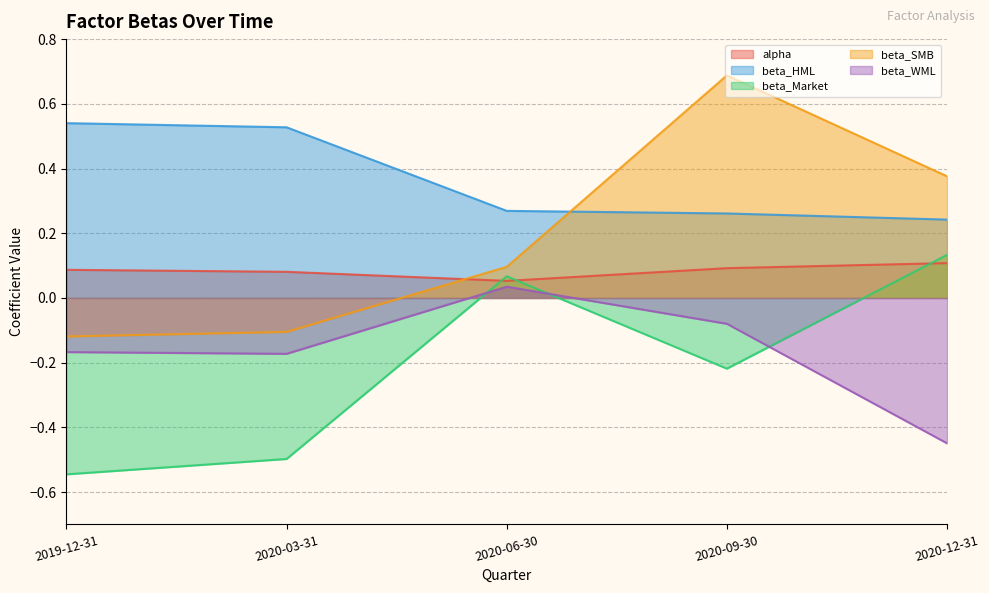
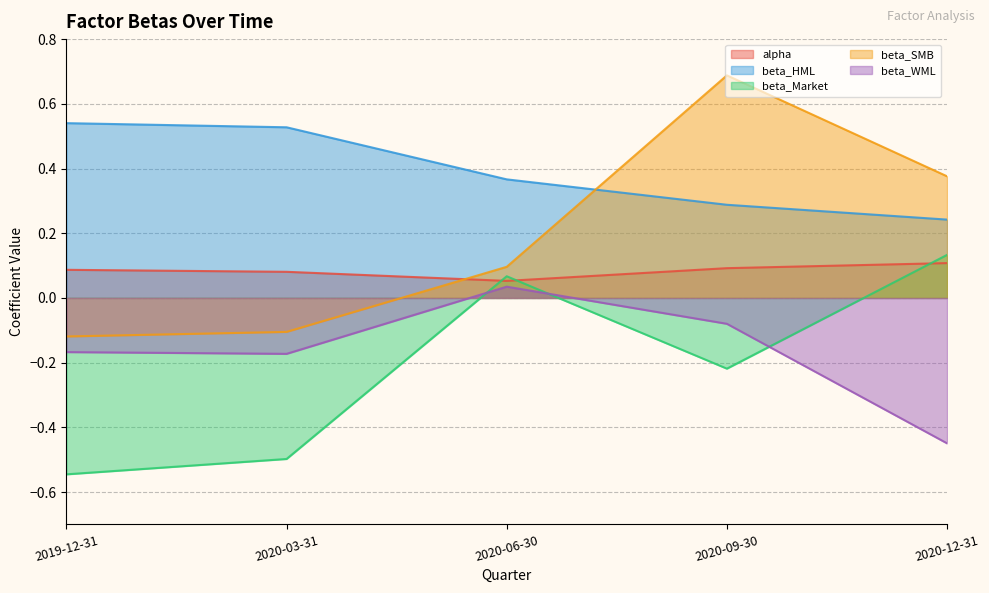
  {
    "alpha": {
      "2019-12-31": 0.09,
      "2020-03-31": 0.08,
      "2020-06-30": 0.05,
      "2020-09-30": 0.09,
      "2020-12-31": 0.11
    },
    "beta_HML": {
      "2019-12-31": 0.54,
      "2020-03-31": 0.53,
-     "2020-06-30": 0.27,
-     "2020-09-30": 0.26,
+     "2020-06-30": 0.37,
+     "2020-09-30": 0.29,
      "2020-12-31": 0.24
    }
  }
